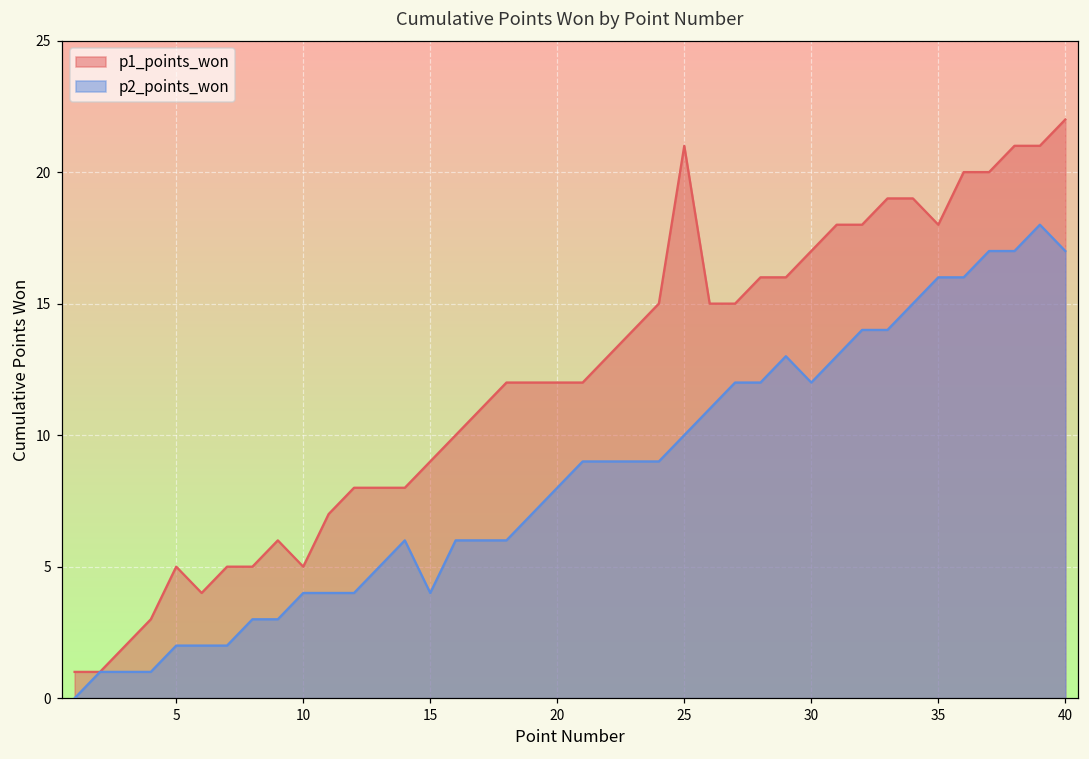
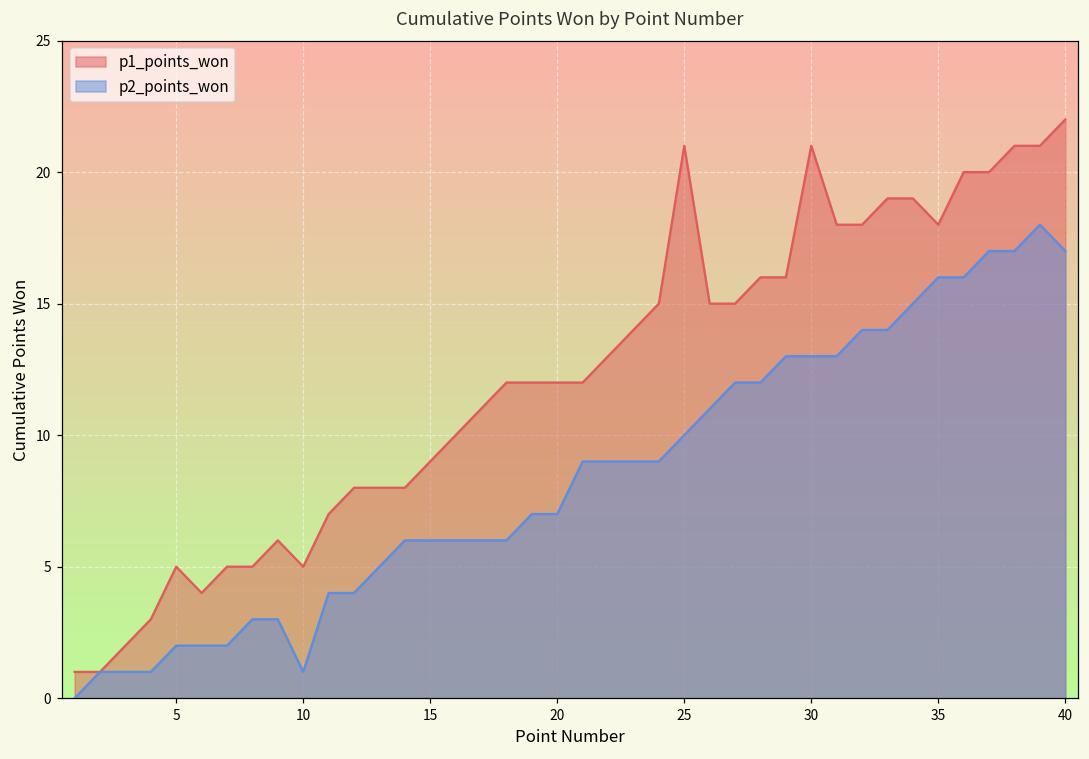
  {
    "p1_points_won": {
      "5": 5,
      "10": 5,
      "15": 9,
      "20": 12,
      "25": 21,
-     "30": 17,
+     "30": 21,
      "35": 18,
      "40": 22
    },
    "p2_points_won": {
      "5": 2,
-     "10": 4,
-     "15": 4,
-     "20": 8,
+     "10": 1,
+     "15": 6,
+     "20": 7,
      "25": 10,
-     "30": 12,
+     "30": 13,
      "35": 16,
      "40": 17
    }
  }
